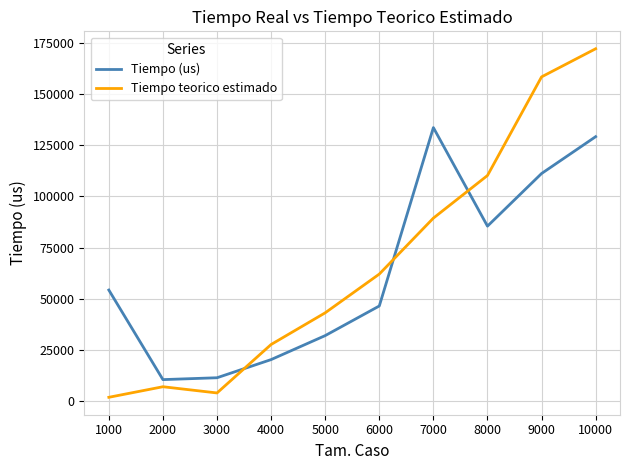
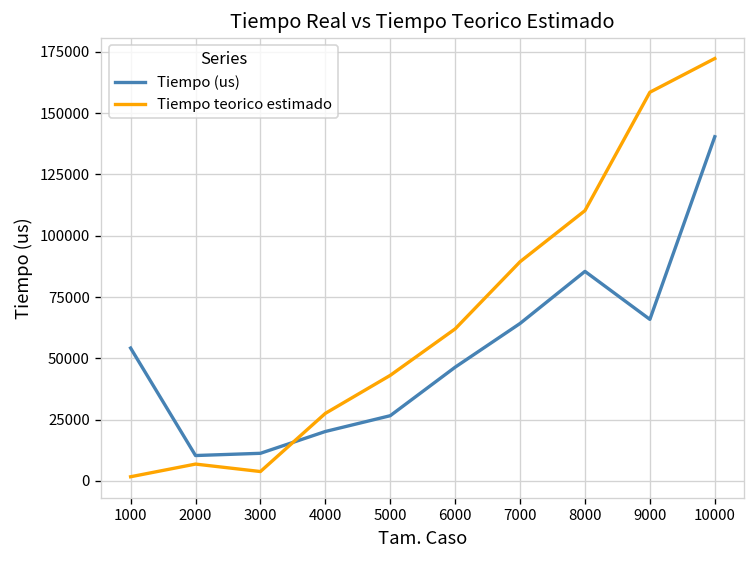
  {
    "Tiempo (us)": {
      "1000": 54000,
      "2000": 10000,
      "3000": 11000,
      "4000": 20000,
-     "5000": 32000,
+     "5000": 27000,
      "6000": 46000,
-     "7000": 134000,
+     "7000": 64000,
      "8000": 85000,
-     "9000": 111000,
-     "10000": 129000
+     "9000": 66000,
+     "10000": 140000
    },
    "Tiempo teorico estimado": {
      "1000": 2000,
      "2000": 7000,
      "3000": 4000,
      "4000": 28000,
      "5000": 43000,
      "6000": 62000,
      "7000": 89000,
      "8000": 110000,
      "9000": 159000,
      "10000": 172000
    }
  }
